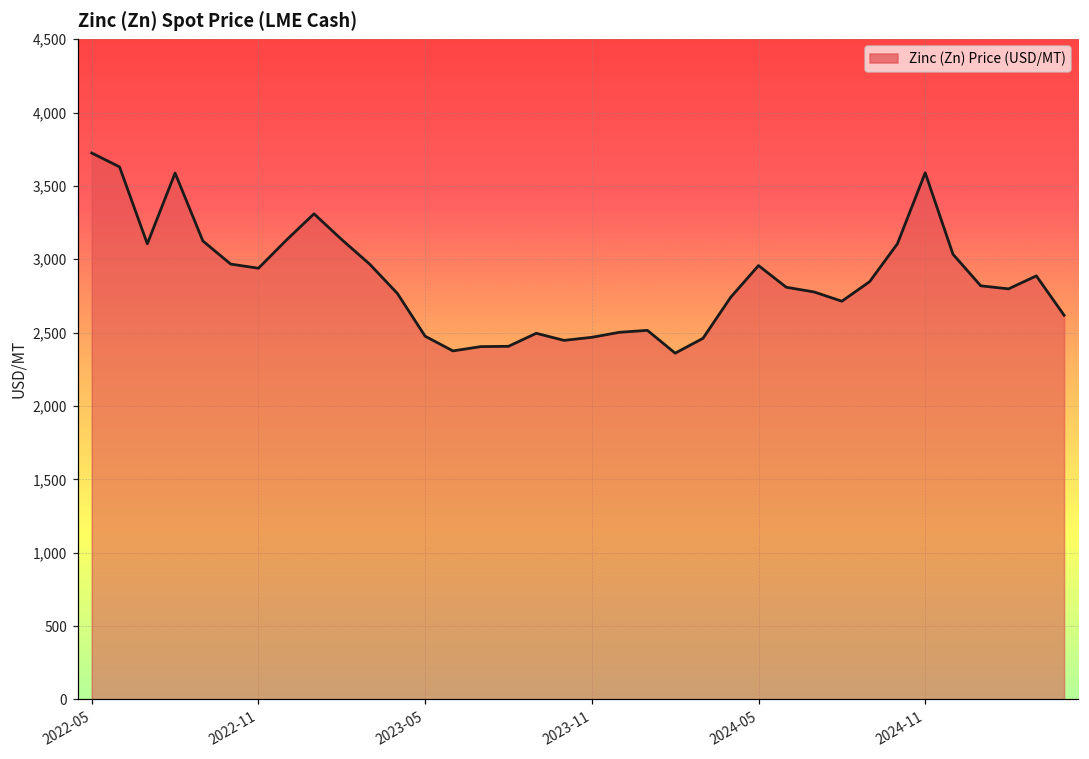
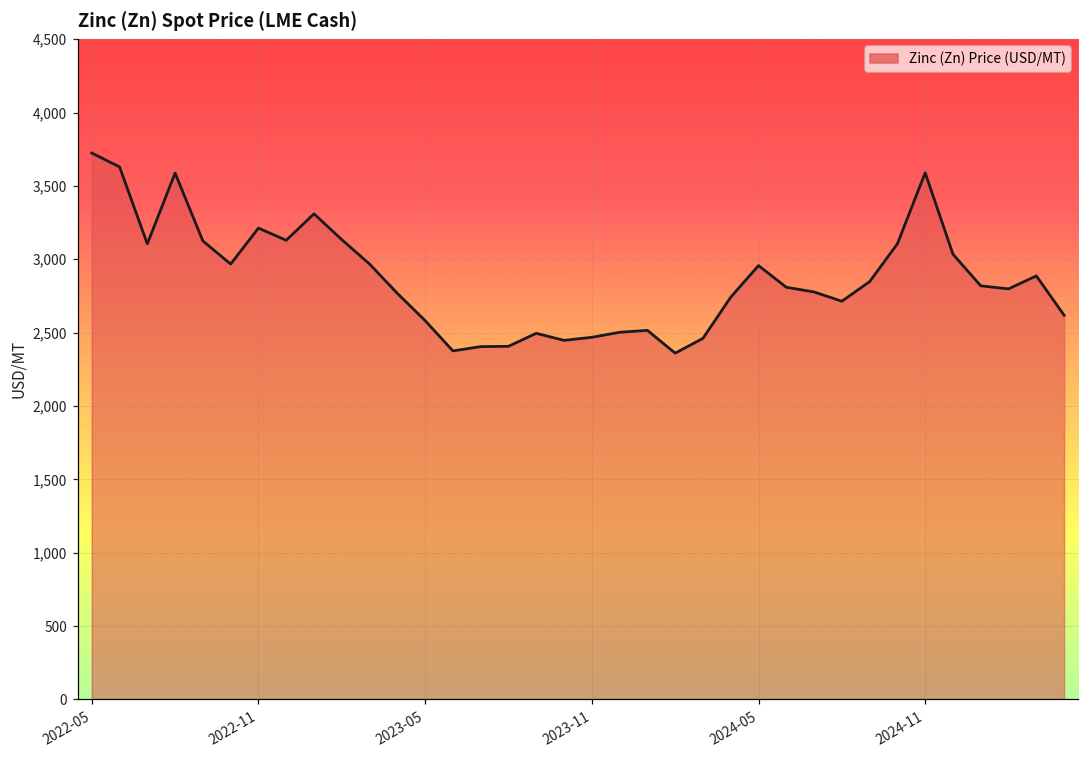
  {
    "2022-05": "3,720",
-   "2022-11": "2,940",
-   "2023-05": "2,480",
+   "2022-11": "3,210",
+   "2023-05": "2,580",
    "2023-11": "2,470",
    "2024-05": "2,960",
    "2024-11": "3,590"
  }
